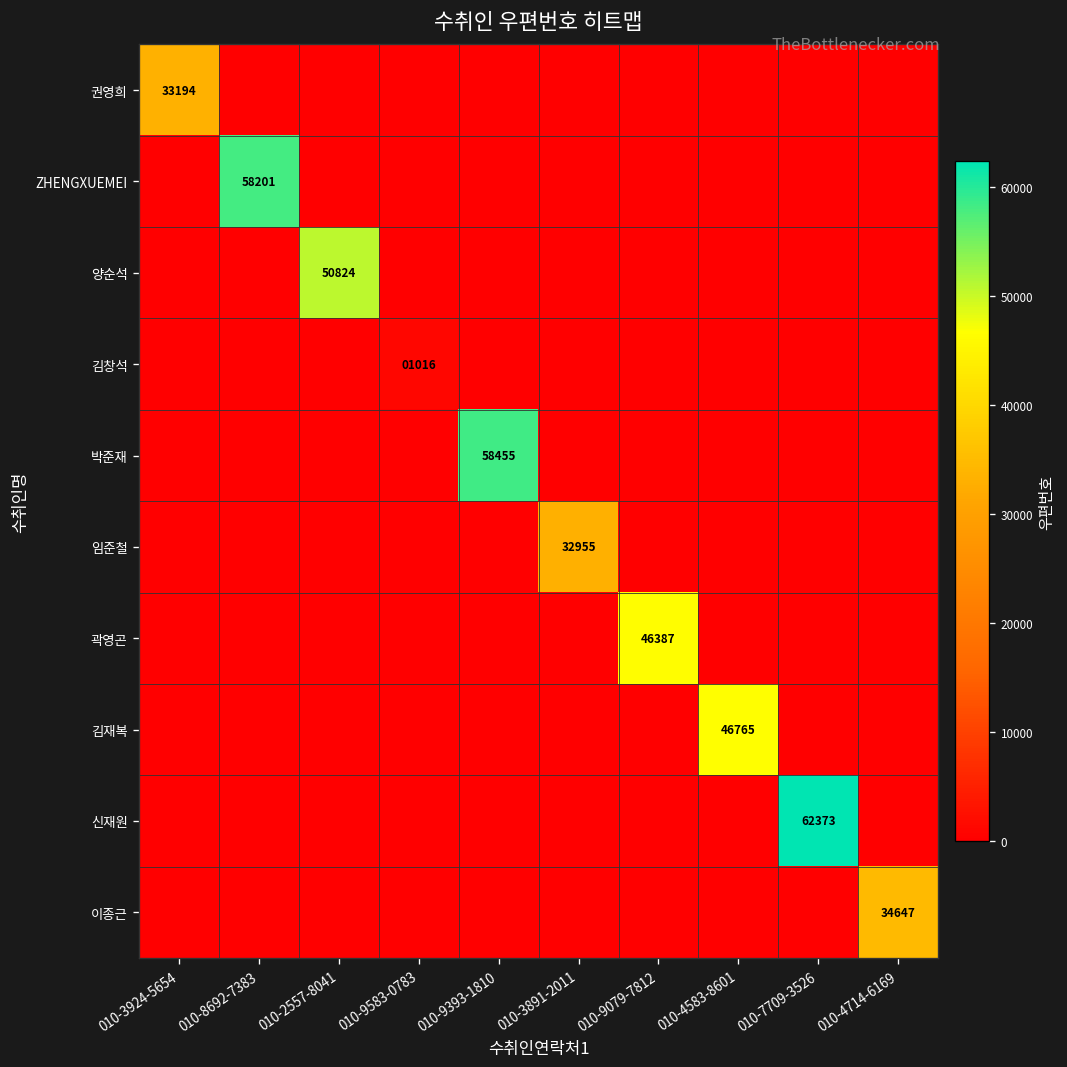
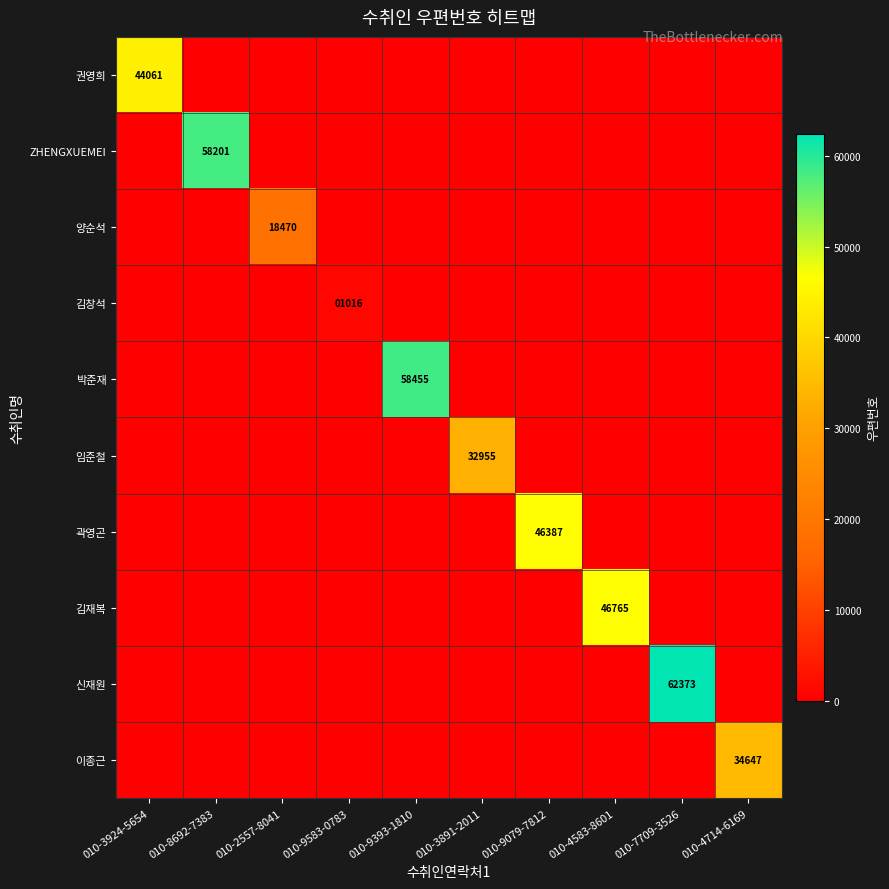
  {
    "권영희": {
-     "010-3924-5654": "33194"
+     "010-3924-5654": "44061"
    },
    "ZHENGXUEMEI": {
      "010-8692-7383": "58201"
    },
    "양순석": {
-     "010-2557-8041": "50824"
+     "010-2557-8041": "18470"
    },
    "김창석": {
      "010-9583-0783": "01016"
    },
    "박준재": {
      "010-9393-1810": "58455"
    },
    "임준철": {
      "010-3891-2011": "32955"
    },
    "곽영곤": {
      "010-9079-7812": "46387"
    },
    "김재복": {
      "010-4583-8601": "46765"
    },
    "신재원": {
      "010-7709-3526": "62373"
    },
    "이종근": {
      "010-4714-6169": "34647"
    }
  }
